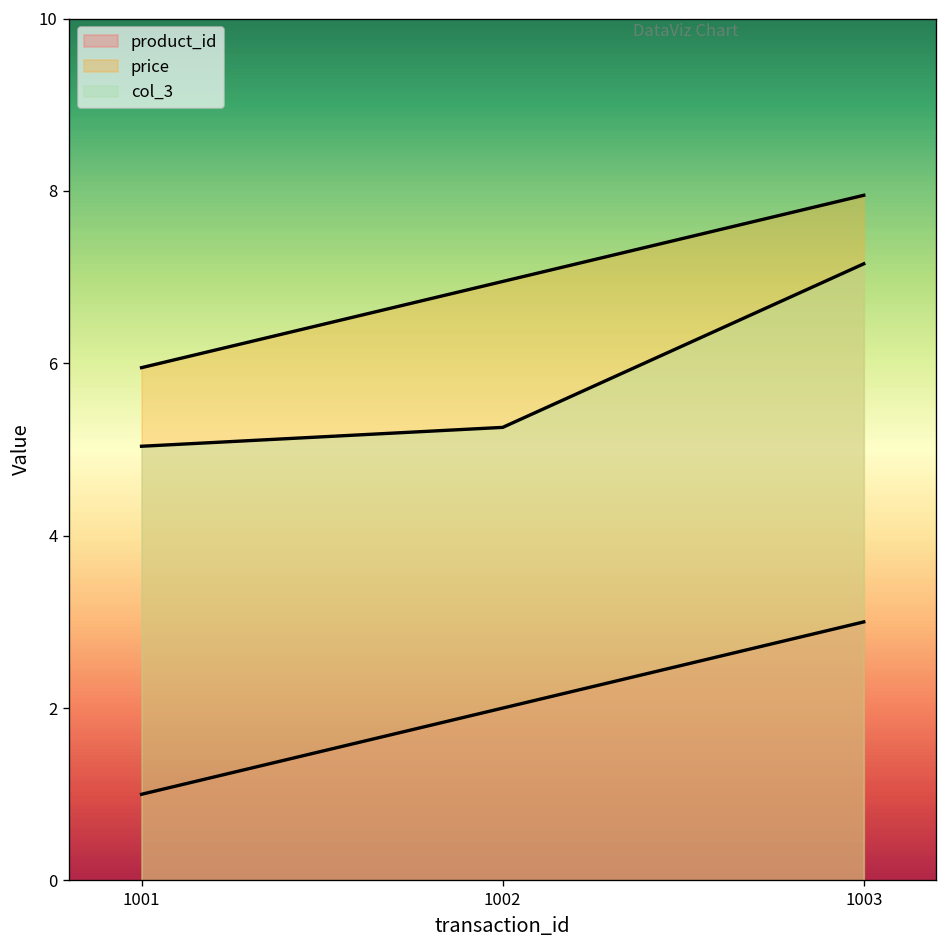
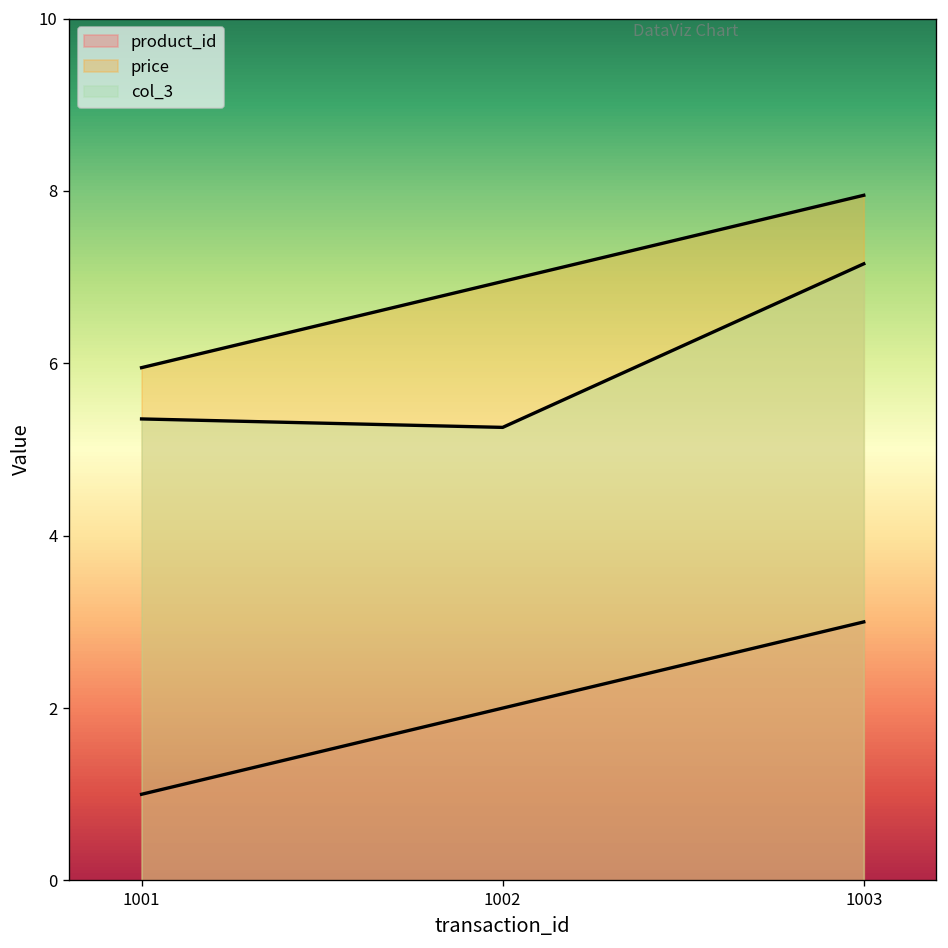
  {
    "col_3": {
-     "1001": 5.0,
+     "1001": 5.4,
      "1002": 5.3,
      "1003": 7.2
    }
  }
